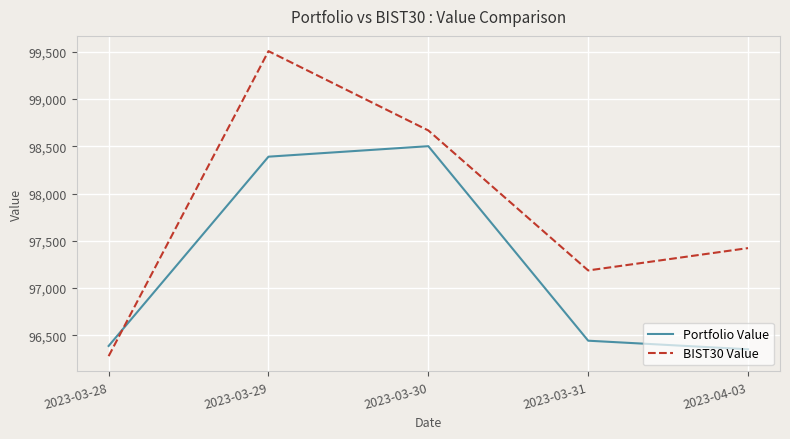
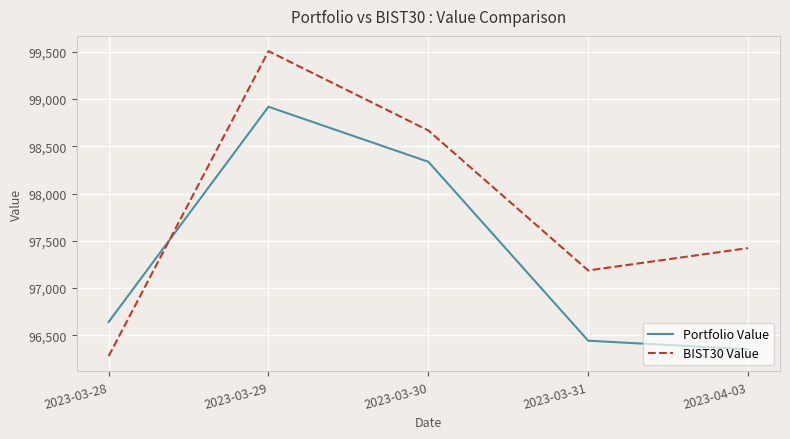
  {
    "Portfolio Value": {
-     "2023-03-28": "96,400",
-     "2023-03-29": "98,400",
-     "2023-03-30": "98,500",
+     "2023-03-28": "96,600",
+     "2023-03-29": "98,900",
+     "2023-03-30": "98,300",
      "2023-03-31": "96,400"
    },
    "BIST30 Value": {
      "2023-03-28": "96,300",
      "2023-03-29": "99,500",
      "2023-03-30": "98,700",
      "2023-03-31": "97,200",
      "2023-04-03": "97,400"
    }
  }
